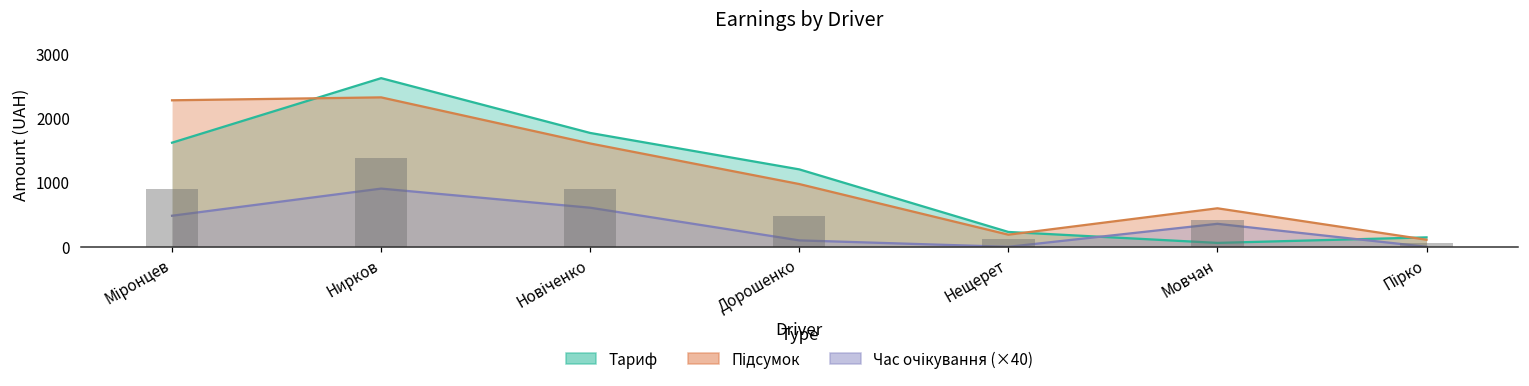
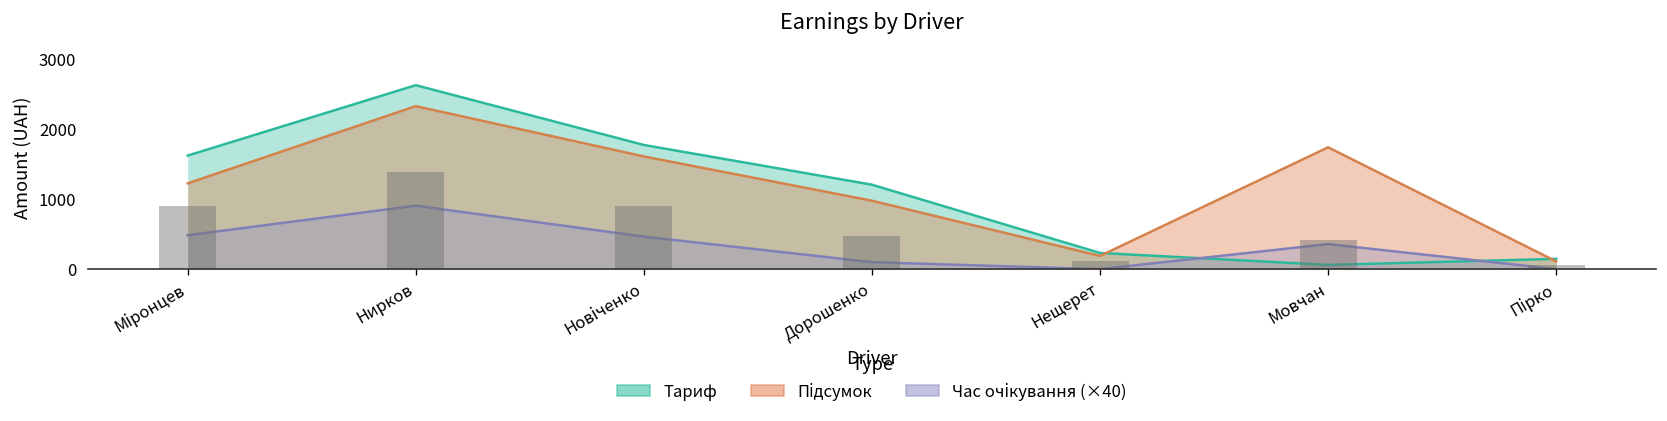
  {
    "Тариф": {
      "Міронцев": 1600,
      "Нирков": 2600,
      "Новіченко": 1800,
      "Дорошенко": 1200,
      "Мовчан": 100
    },
    "Підсумок": {
-     "Міронцев": 2300,
+     "Міронцев": 1200,
      "Нирков": 2300,
      "Новіченко": 1600,
      "Дорошенко": 1000,
-     "Мовчан": 600
+     "Мовчан": 1700
    },
    "Час очікування (×40)": {
      "Міронцев": 500,
      "Нирков": 900,
-     "Новіченко": 600,
+     "Новіченко": 500,
      "Дорошенко": 100,
      "Нещерет": 0,
      "Мовчан": 400,
      "Пірко": 0
    }
  }
